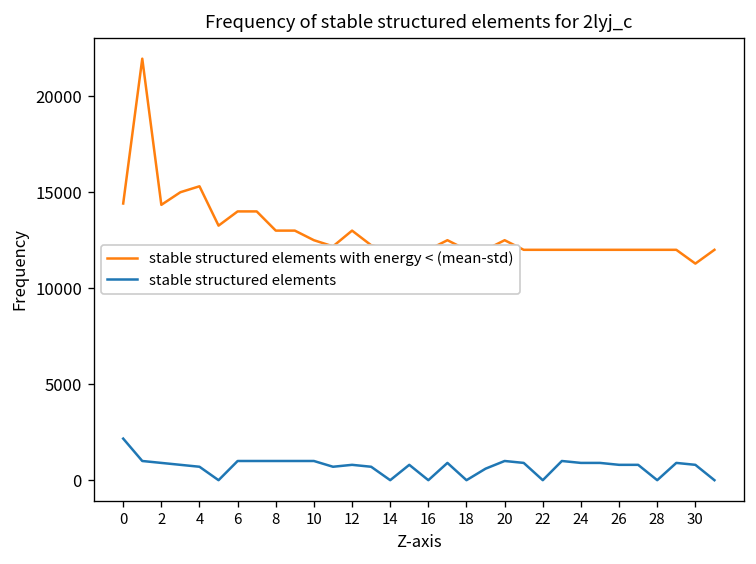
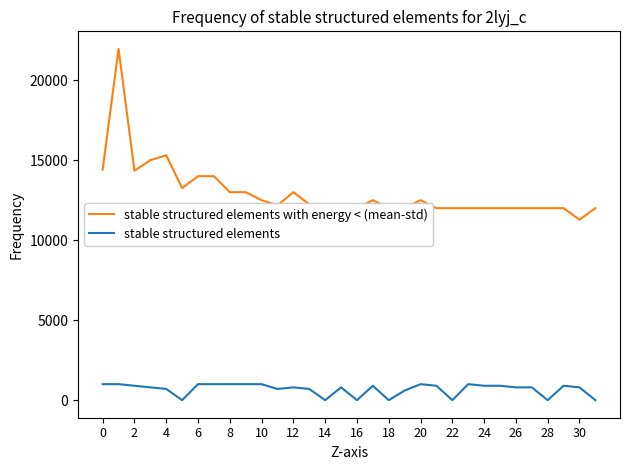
  {
    "stable structured elements with energy < (mean-std)": {
      "0": 14400,
      "30": 11300
    },
    "stable structured elements": {
-     "0": 2200,
+     "0": 1000,
      "30": 800
    }
  }
